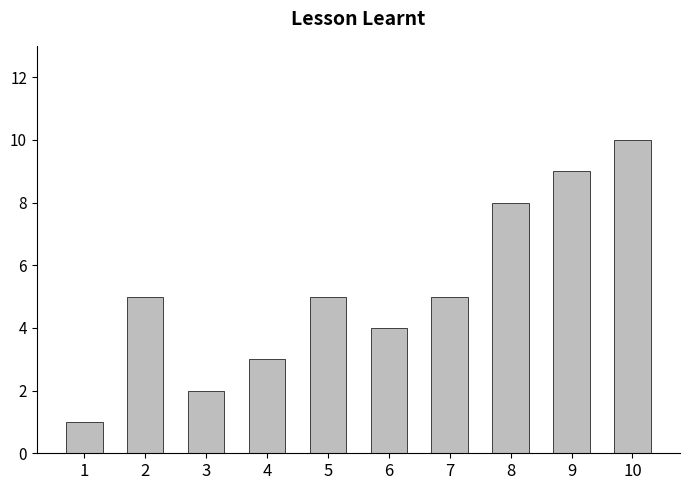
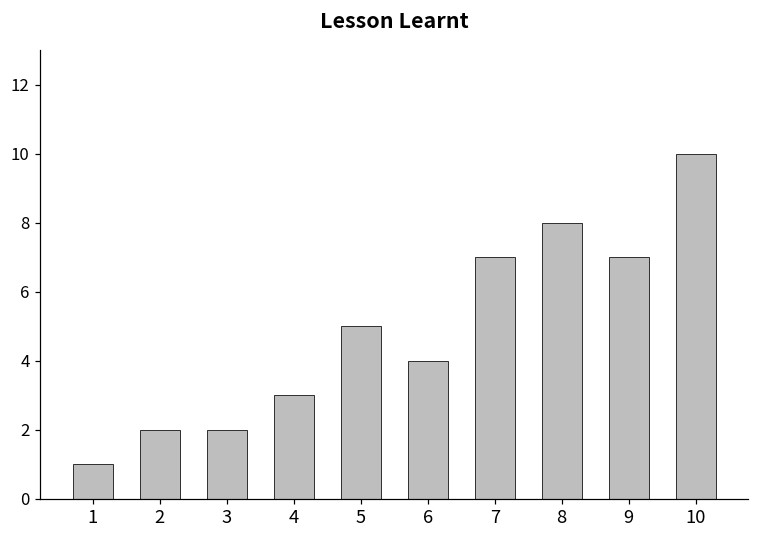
  {
    "1": 1,
-   "2": 5,
+   "2": 2,
    "3": 2,
    "4": 3,
    "5": 5,
    "6": 4,
-   "7": 5,
+   "7": 7,
    "8": 8,
-   "9": 9,
+   "9": 7,
    "10": 10
  }
